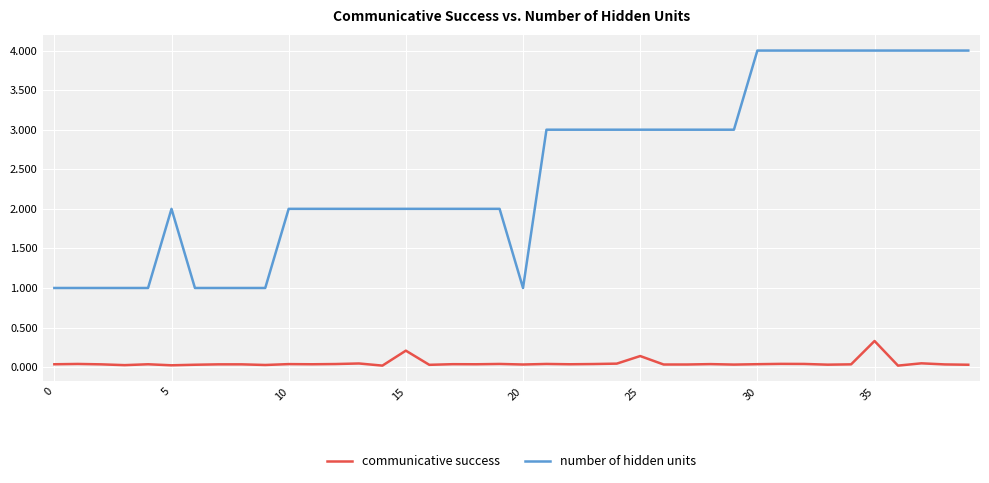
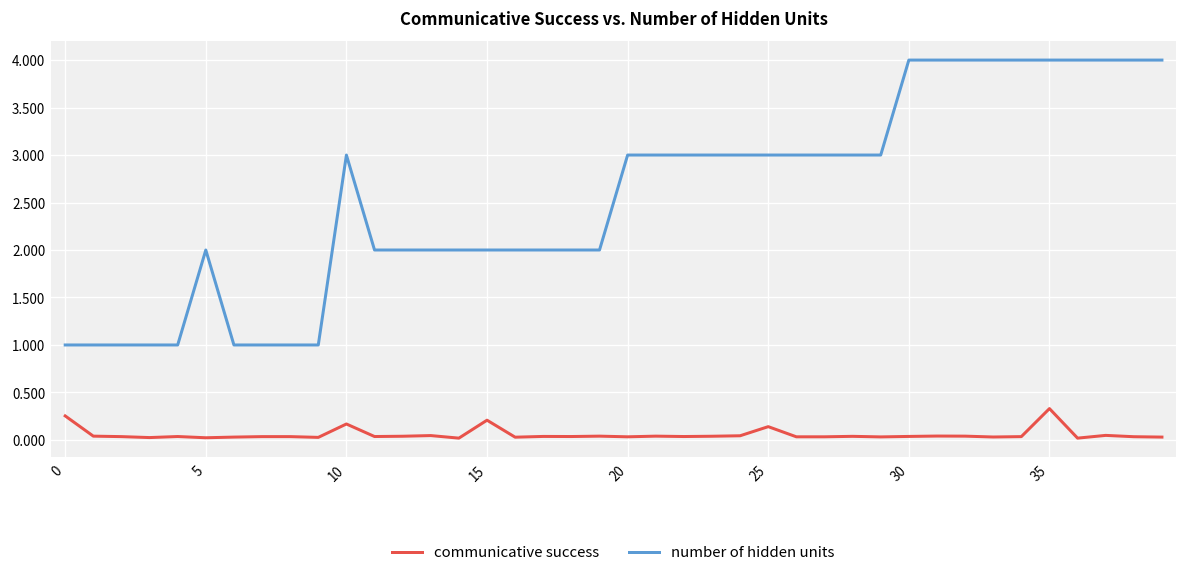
  {
    "communicative success": {
-     "0": 0.0,
+     "0": 0.3,
      "5": 0.0,
-     "10": 0.0,
+     "10": 0.2,
      "15": 0.2,
      "20": 0.0,
      "25": 0.1,
      "30": 0.0,
      "35": 0.3
    },
    "number of hidden units": {
      "0": 1,
      "5": 2,
-     "10": 2,
+     "10": 3,
      "15": 2,
-     "20": 1,
+     "20": 3,
      "25": 3,
      "30": 4,
      "35": 4
    }
  }
